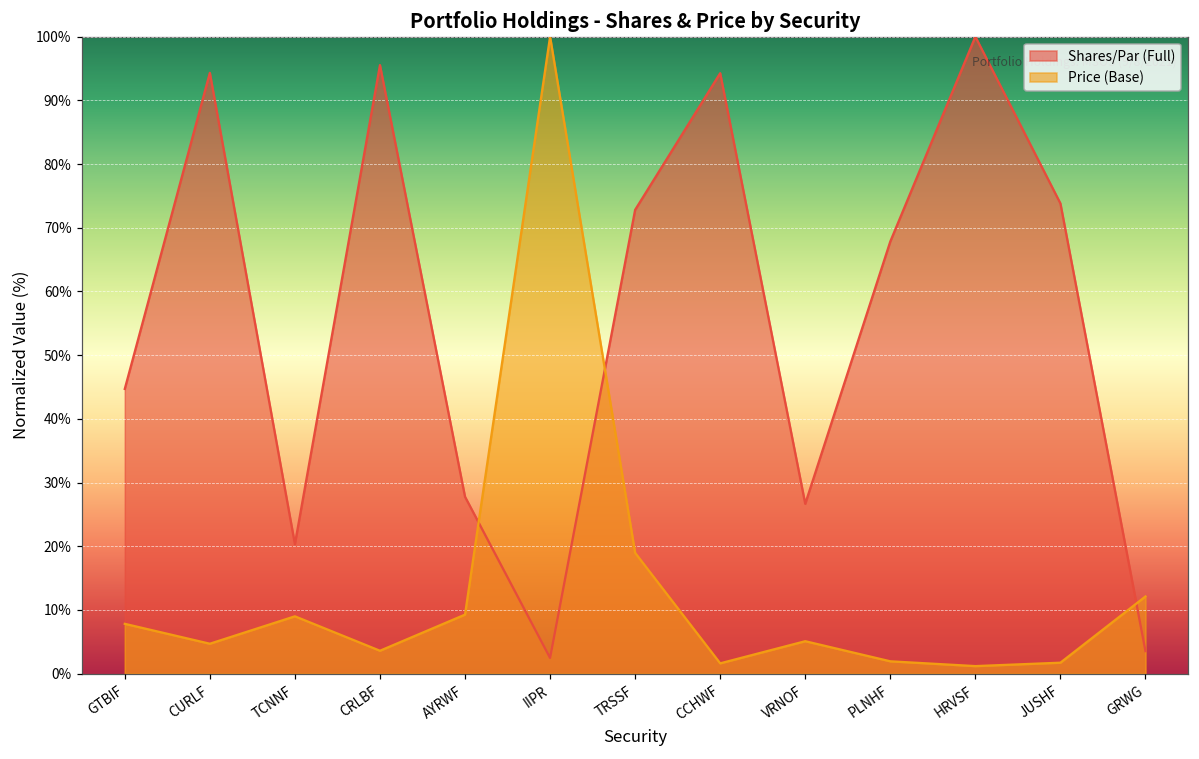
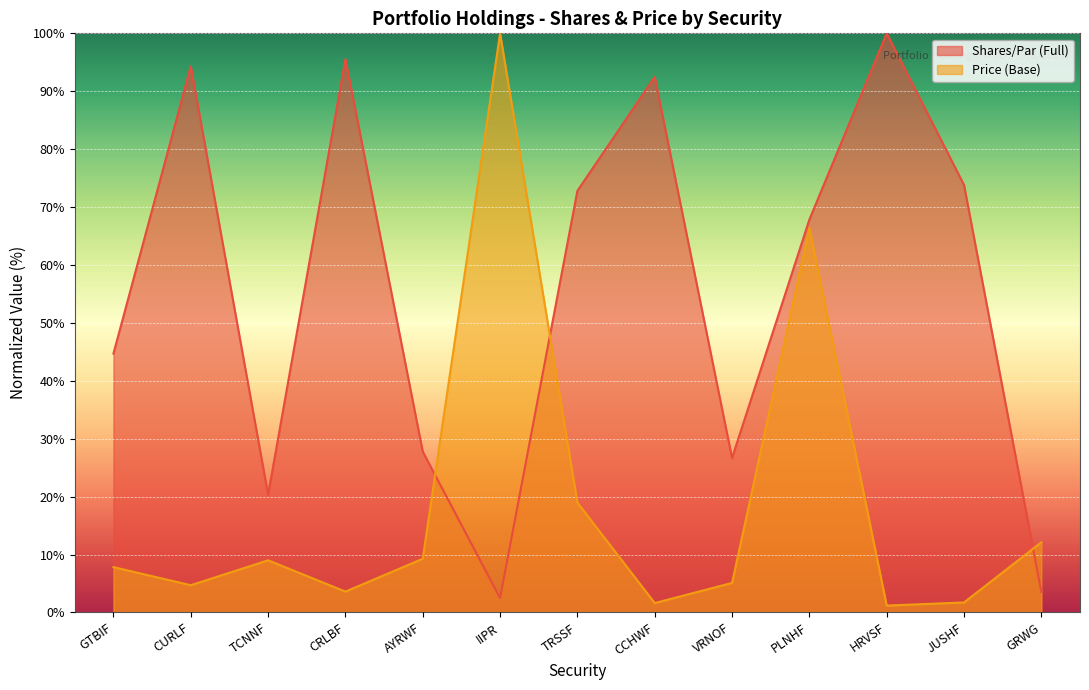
  {
    "Shares/Par (Full)": {
      "GTBIF": "45%",
      "CURLF": "94%",
      "TCNNF": "20%",
      "CRLBF": "96%",
      "AYRWF": "28%",
      "IIPR": "2%",
      "TRSSF": "73%",
-     "CCHWF": "94%",
+     "CCHWF": "92%",
      "VRNOF": "27%",
      "PLNHF": "68%",
      "JUSHF": "74%",
      "GRWG": "4%"
    },
    "Price (Base)": {
      "GTBIF": "8%",
      "CURLF": "5%",
      "TCNNF": "9%",
      "CRLBF": "4%",
      "AYRWF": "9%",
      "IIPR": "100%",
      "TRSSF": "19%",
      "CCHWF": "2%",
      "VRNOF": "5%",
-     "PLNHF": "2%",
+     "PLNHF": "66%",
      "HRVSF": "1%",
      "JUSHF": "2%",
      "GRWG": "12%"
    }
  }
